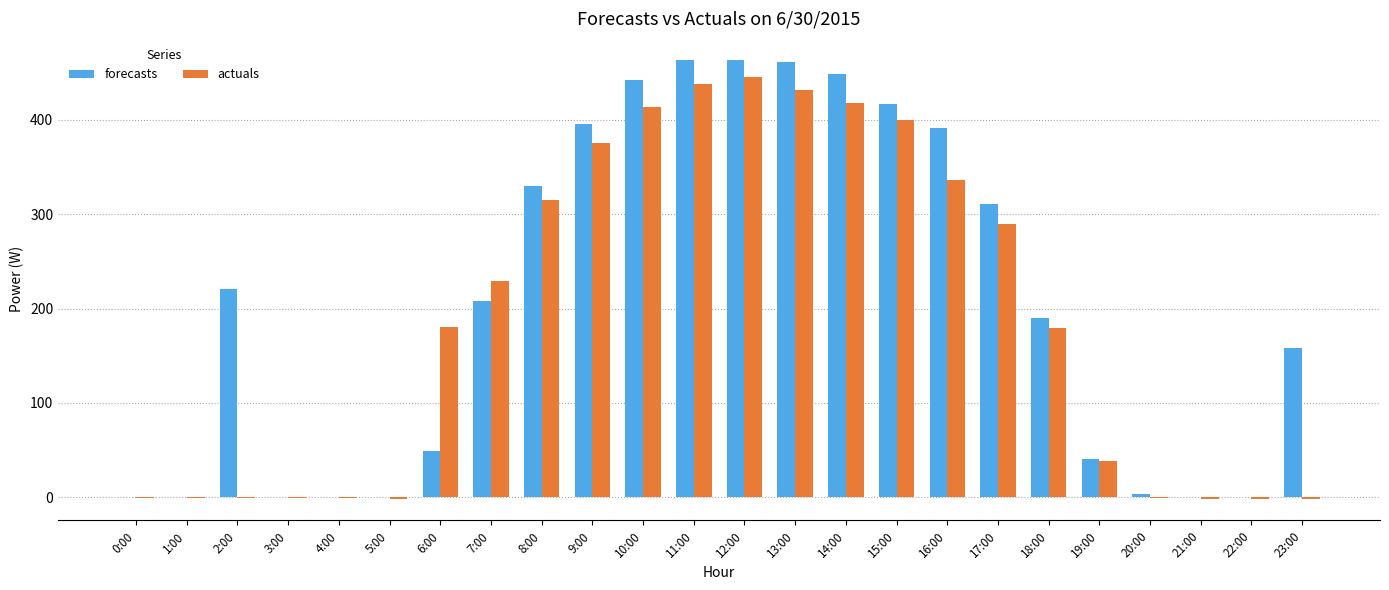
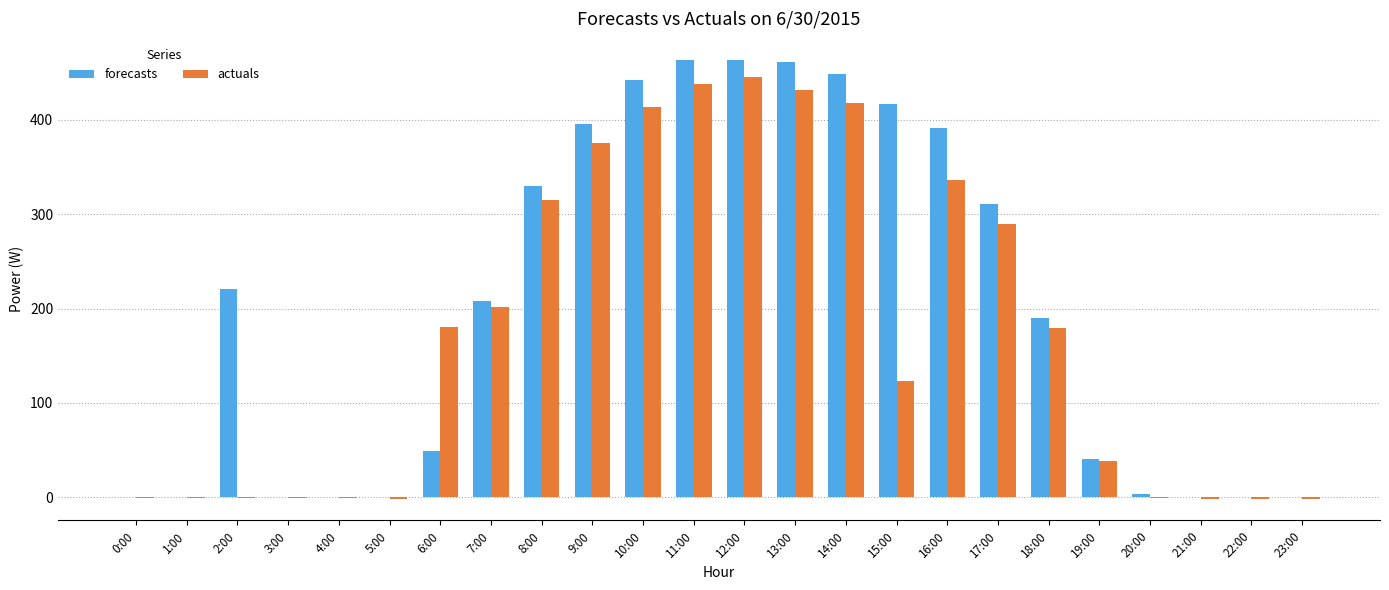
  {
    "forecasts": {
      "0:00": 0,
      "1:00": 0,
      "2:00": 220,
      "3:00": 0,
      "4:00": 0,
      "6:00": 50,
      "7:00": 210,
      "8:00": 330,
      "9:00": 400,
      "10:00": 440,
      "11:00": 460,
      "12:00": 460,
      "13:00": 460,
      "14:00": 450,
      "15:00": 420,
      "16:00": 390,
      "17:00": 310,
      "18:00": 190,
      "19:00": 40,
      "20:00": 0,
      "21:00": 0,
      "22:00": 0,
-     "23:00": 160
+     "23:00": 0
    },
    "actuals": {
      "6:00": 180,
-     "7:00": 230,
+     "7:00": 200,
      "8:00": 310,
      "9:00": 380,
      "10:00": 410,
      "11:00": 440,
      "12:00": 450,
      "13:00": 430,
      "14:00": 420,
-     "15:00": 400,
+     "15:00": 120,
      "16:00": 340,
      "17:00": 290,
      "18:00": 180,
      "19:00": 40
    }
  }
